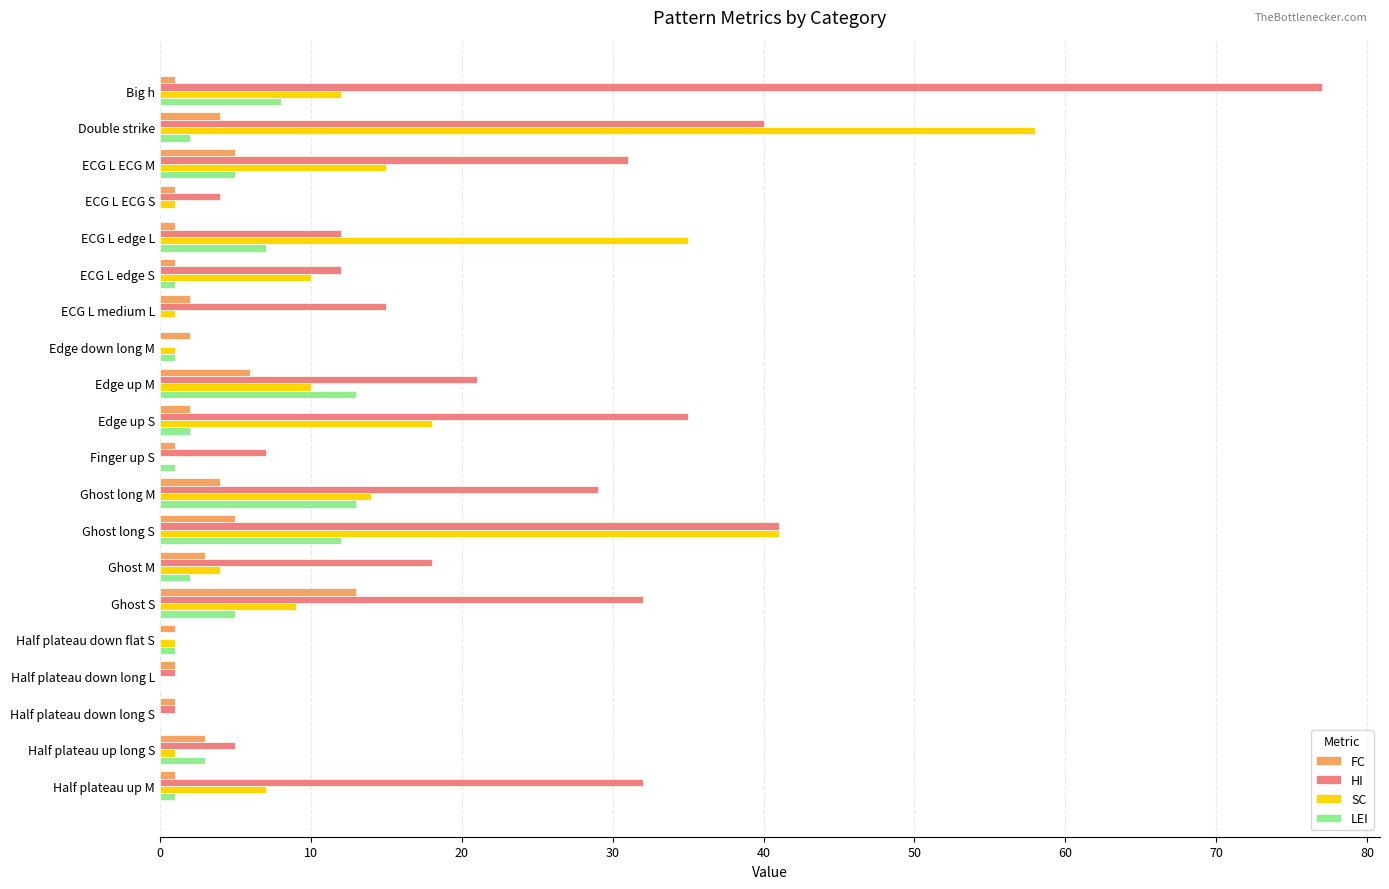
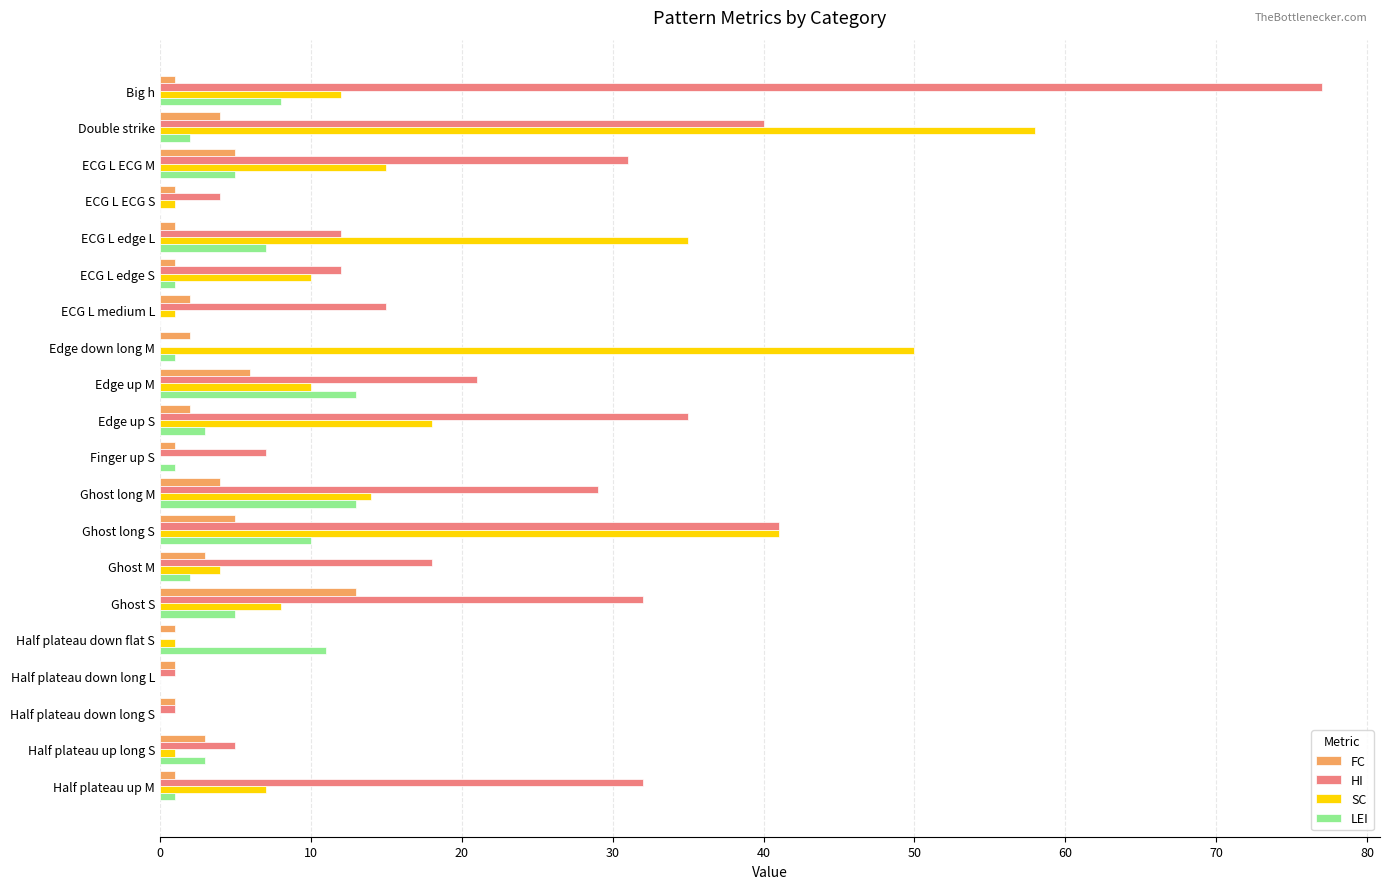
  {
    "SC": {
      "Big h": 12,
      "Double strike": 58,
      "ECG L ECG M": 15,
      "ECG L ECG S": 1,
      "ECG L edge L": 35,
      "ECG L edge S": 10,
      "ECG L medium L": 1,
-     "Edge down long M": 1,
+     "Edge down long M": 50,
      "Edge up M": 10,
      "Edge up S": 18,
      "Finger up S": 0,
      "Ghost long M": 14,
      "Ghost long S": 41,
      "Ghost M": 4,
-     "Ghost S": 9,
+     "Ghost S": 8,
      "Half plateau down flat S": 1,
      "Half plateau down long L": 0,
      "Half plateau down long S": 0,
      "Half plateau up long S": 1,
      "Half plateau up M": 7
    },
    "LEI": {
      "Big h": 8,
      "Double strike": 2,
      "ECG L ECG M": 5,
      "ECG L ECG S": 0,
      "ECG L edge L": 7,
      "ECG L edge S": 1,
      "ECG L medium L": 0,
      "Edge down long M": 1,
      "Edge up M": 13,
-     "Edge up S": 2,
+     "Edge up S": 3,
      "Finger up S": 1,
      "Ghost long M": 13,
-     "Ghost long S": 12,
+     "Ghost long S": 10,
      "Ghost M": 2,
      "Ghost S": 5,
-     "Half plateau down flat S": 1,
+     "Half plateau down flat S": 11,
      "Half plateau down long L": 0,
      "Half plateau down long S": 0,
      "Half plateau up long S": 3,
      "Half plateau up M": 1
    }
  }
